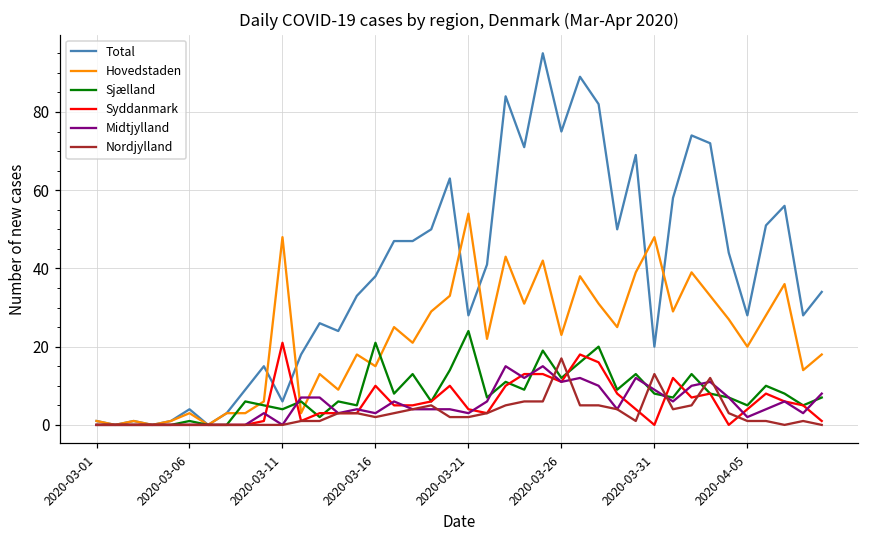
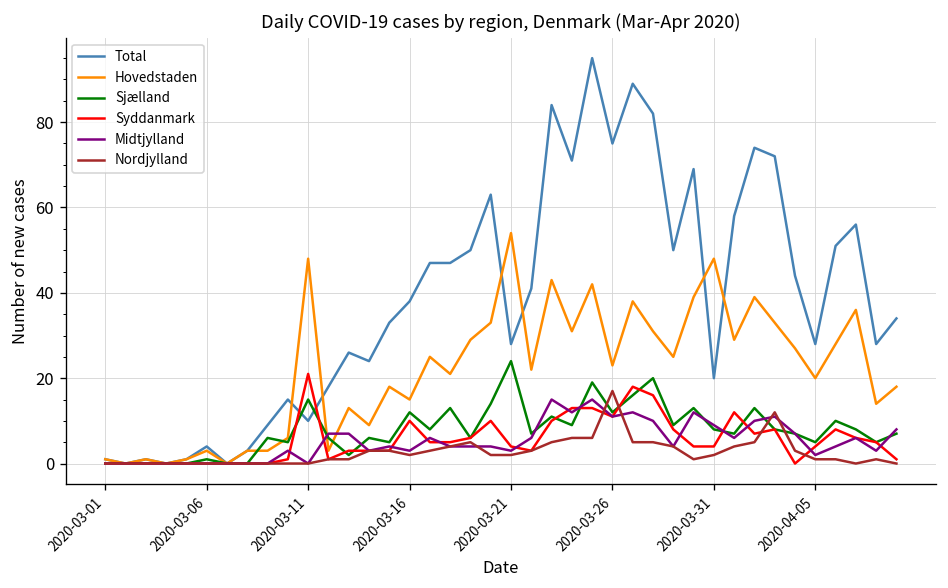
  {
    "Total": {
      "2020-03-06": 4,
-     "2020-03-11": 6,
+     "2020-03-11": 10,
      "2020-03-16": 38,
      "2020-03-21": 28,
      "2020-03-26": 75,
      "2020-03-31": 20,
      "2020-04-05": 28
    },
    "Hovedstaden": {
      "2020-03-06": 3,
      "2020-03-11": 48,
      "2020-03-16": 15,
      "2020-03-21": 54,
      "2020-03-26": 23,
      "2020-03-31": 48,
      "2020-04-05": 20
    },
    "Sjælland": {
      "2020-03-06": 1,
-     "2020-03-11": 4,
-     "2020-03-16": 21,
+     "2020-03-11": 15,
+     "2020-03-16": 12,
      "2020-03-21": 24,
      "2020-03-26": 12,
      "2020-03-31": 8,
      "2020-04-05": 5
    },
    "Syddanmark": {
      "2020-03-11": 21,
      "2020-03-16": 10,
      "2020-03-21": 4,
-     "2020-03-31": 0,
+     "2020-03-31": 4,
      "2020-04-05": 4
    },
    "Midtjylland": {
      "2020-03-16": 3,
      "2020-03-21": 3,
      "2020-03-31": 9,
      "2020-04-05": 2
    },
    "Nordjylland": {
      "2020-03-16": 2,
      "2020-03-21": 2,
      "2020-03-26": 17,
-     "2020-03-31": 13,
+     "2020-03-31": 2,
      "2020-04-05": 1
    }
  }
